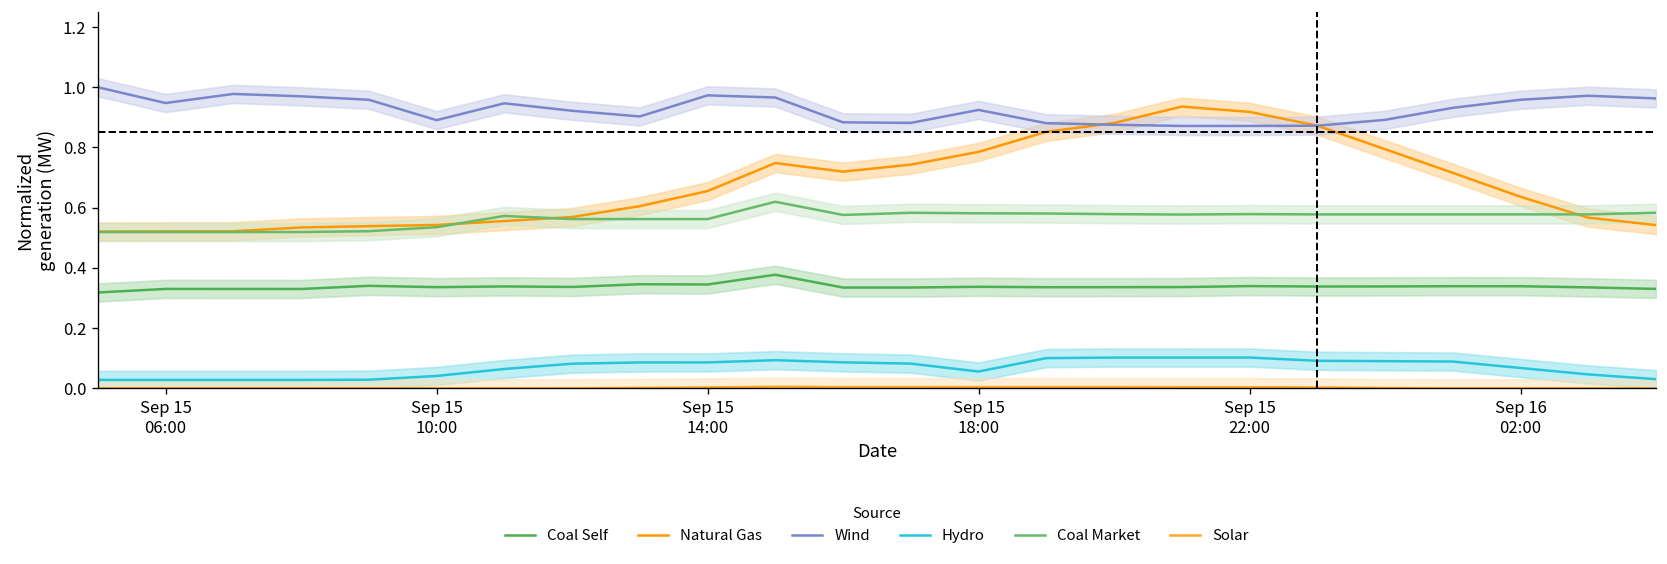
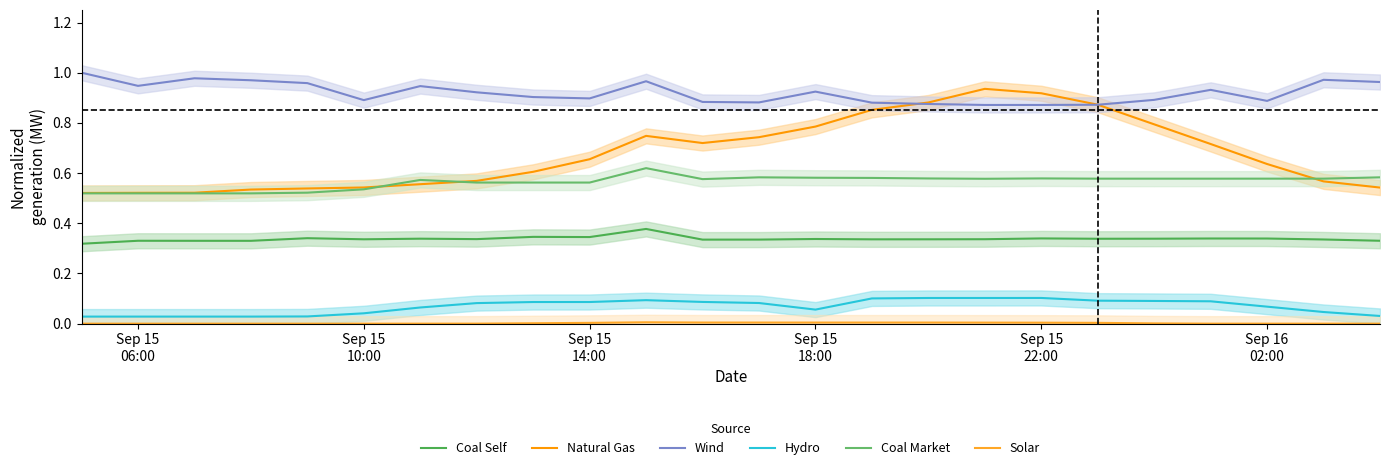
  {
    "Wind": {
      "Sep 15 06:00": 0.95,
      "Sep 15 10:00": 0.89,
-     "Sep 15 14:00": 0.97,
+     "Sep 15 14:00": 0.90,
      "Sep 15 18:00": 0.92,
      "Sep 15 22:00": 0.87,
-     "Sep 16 02:00": 0.96
+     "Sep 16 02:00": 0.89
    },
    "Hydro": {
      "Sep 15 10:00": 0.04,
      "Sep 15 14:00": 0.09,
      "Sep 15 18:00": 0.06,
      "Sep 15 22:00": 0.10,
      "Sep 16 02:00": 0.07
    }
  }
